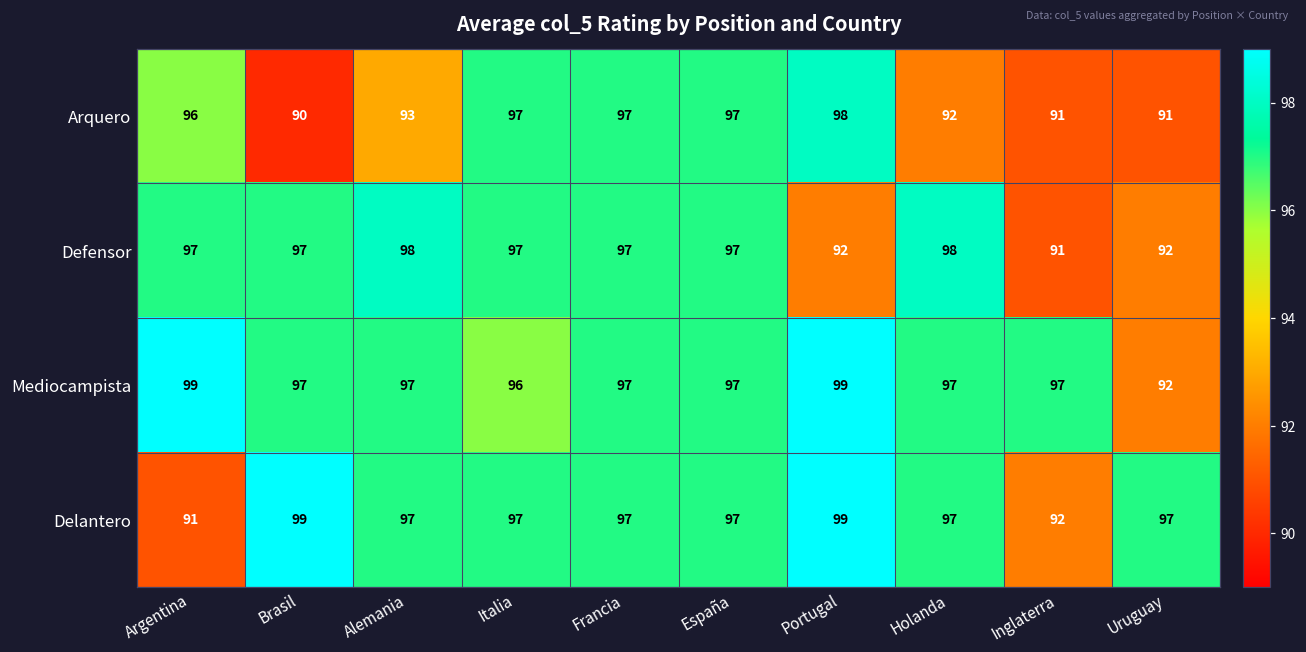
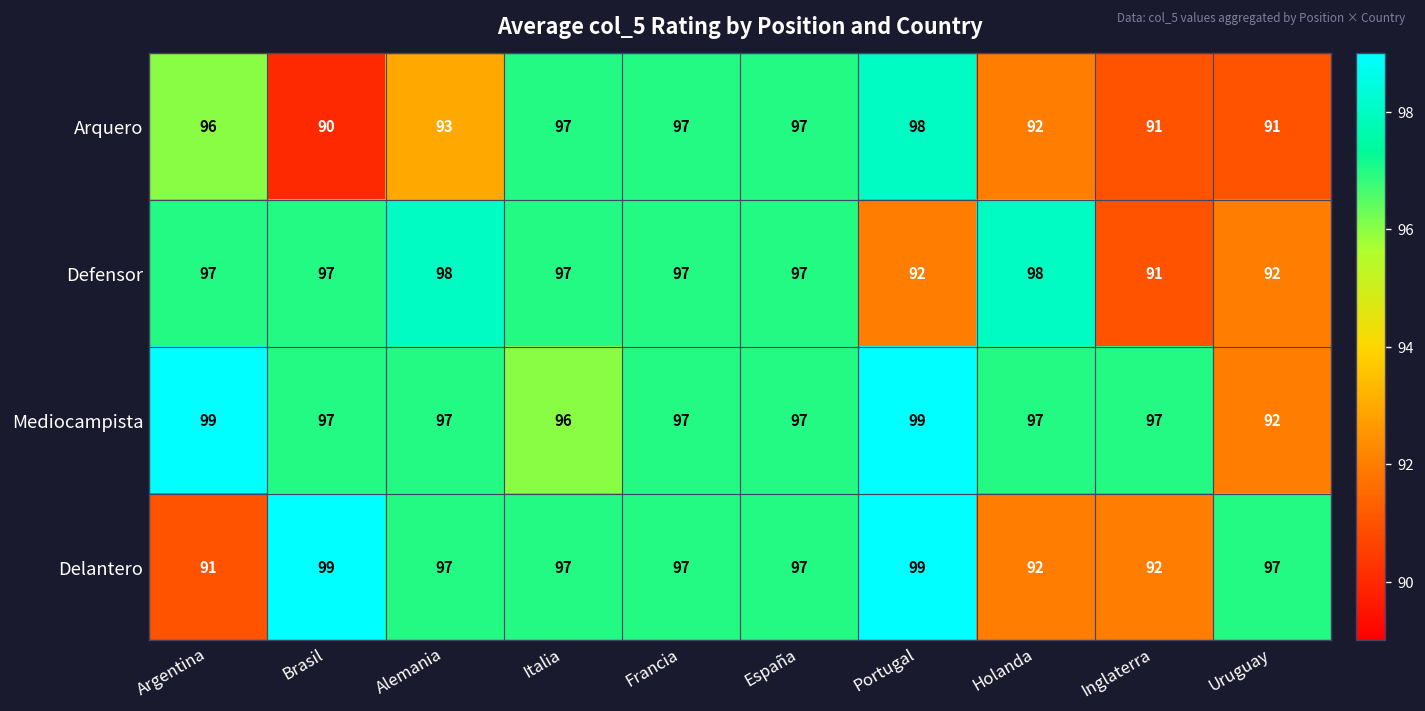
  {
    "Arquero": {
      "Argentina": 96,
      "Brasil": 90,
      "Alemania": 93,
      "Italia": 97,
      "Francia": 97,
      "España": 97,
      "Portugal": 98,
      "Holanda": 92,
      "Inglaterra": 91,
      "Uruguay": 91
    },
    "Defensor": {
      "Argentina": 97,
      "Brasil": 97,
      "Alemania": 98,
      "Italia": 97,
      "Francia": 97,
      "España": 97,
      "Portugal": 92,
      "Holanda": 98,
      "Inglaterra": 91,
      "Uruguay": 92
    },
    "Mediocampista": {
      "Argentina": 99,
      "Brasil": 97,
      "Alemania": 97,
      "Italia": 96,
      "Francia": 97,
      "España": 97,
      "Portugal": 99,
      "Holanda": 97,
      "Inglaterra": 97,
      "Uruguay": 92
    },
    "Delantero": {
      "Argentina": 91,
      "Brasil": 99,
      "Alemania": 97,
      "Italia": 97,
      "Francia": 97,
      "España": 97,
      "Portugal": 99,
-     "Holanda": 97,
+     "Holanda": 92,
      "Inglaterra": 92,
      "Uruguay": 97
    }
  }
